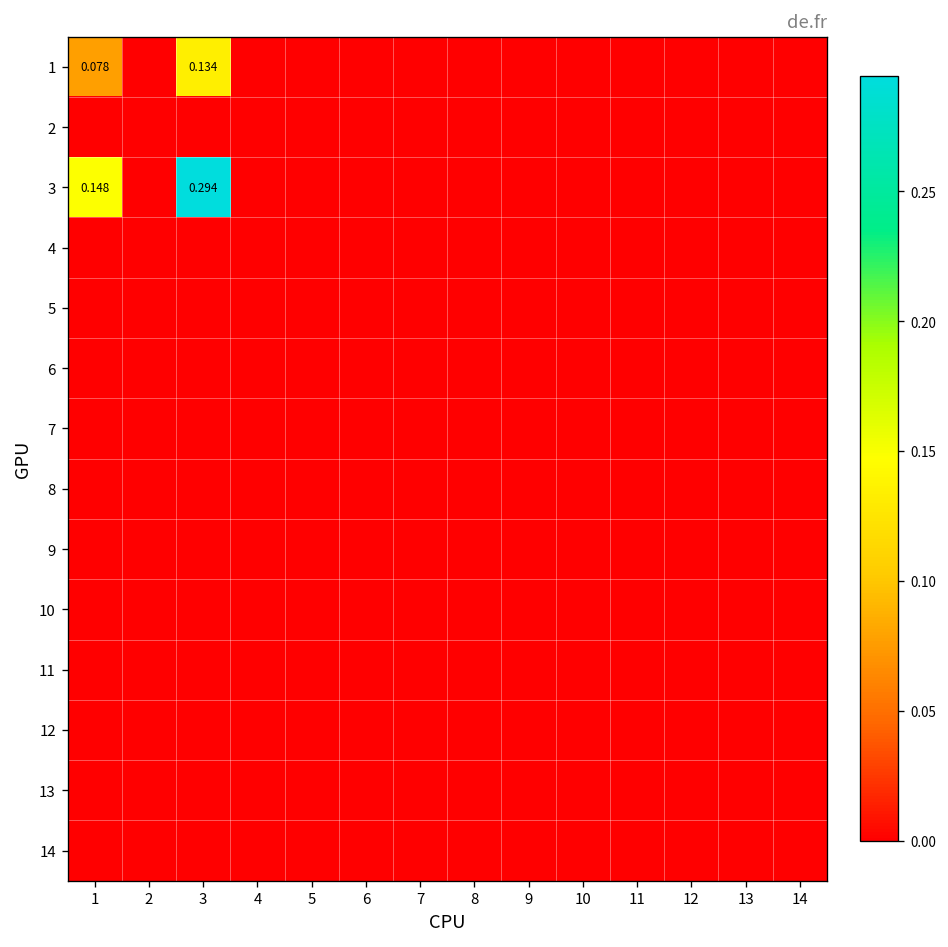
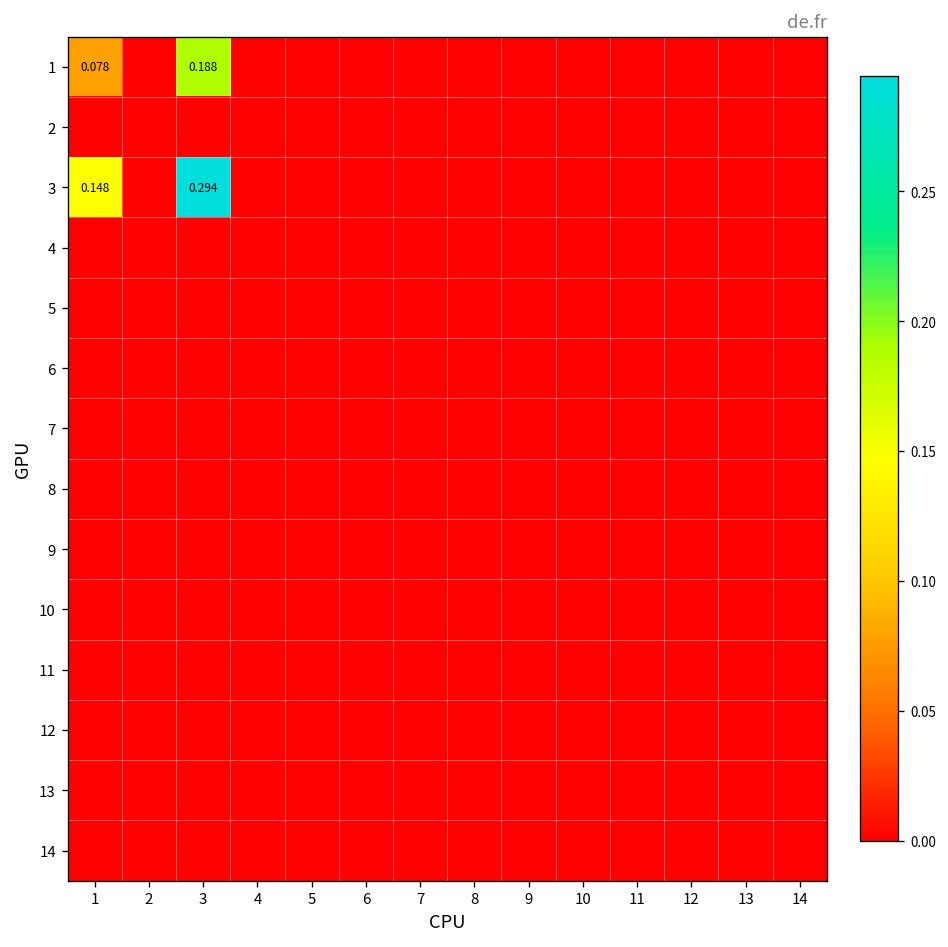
  {
    "1": {
      "1": 0.078,
-     "3": 0.134
+     "3": 0.188
    },
    "3": {
      "1": 0.148,
      "3": 0.294
    }
  }
